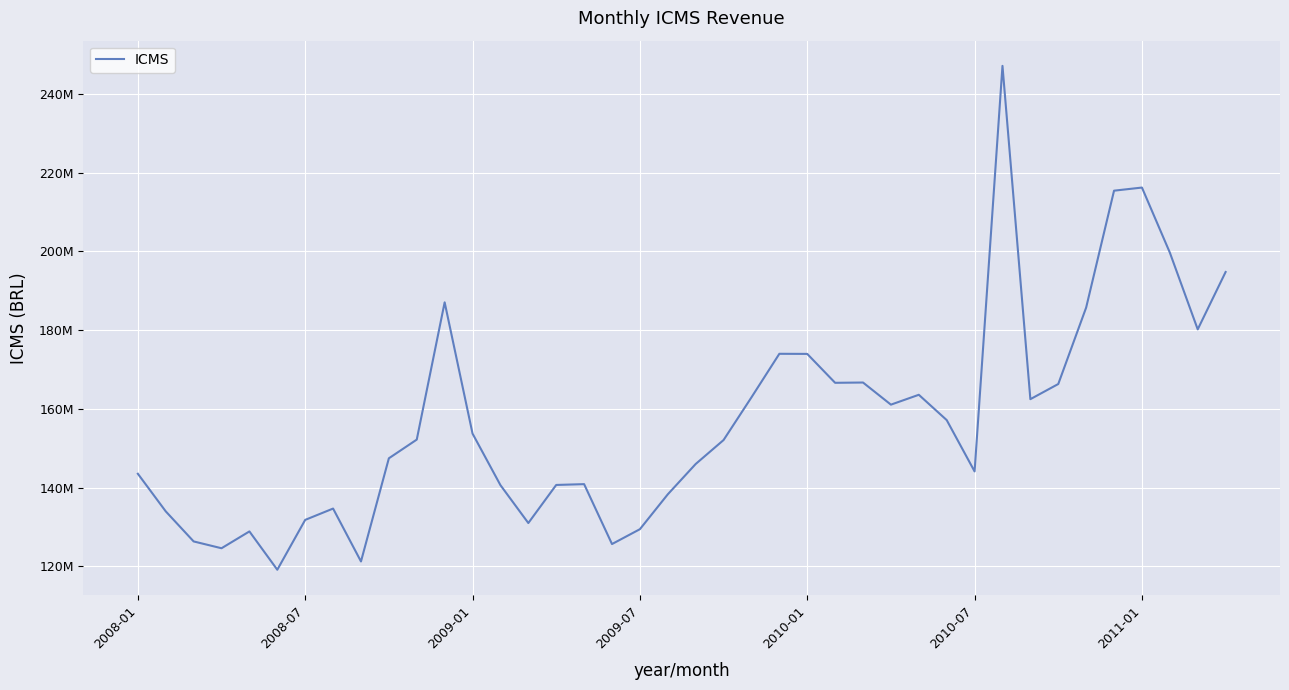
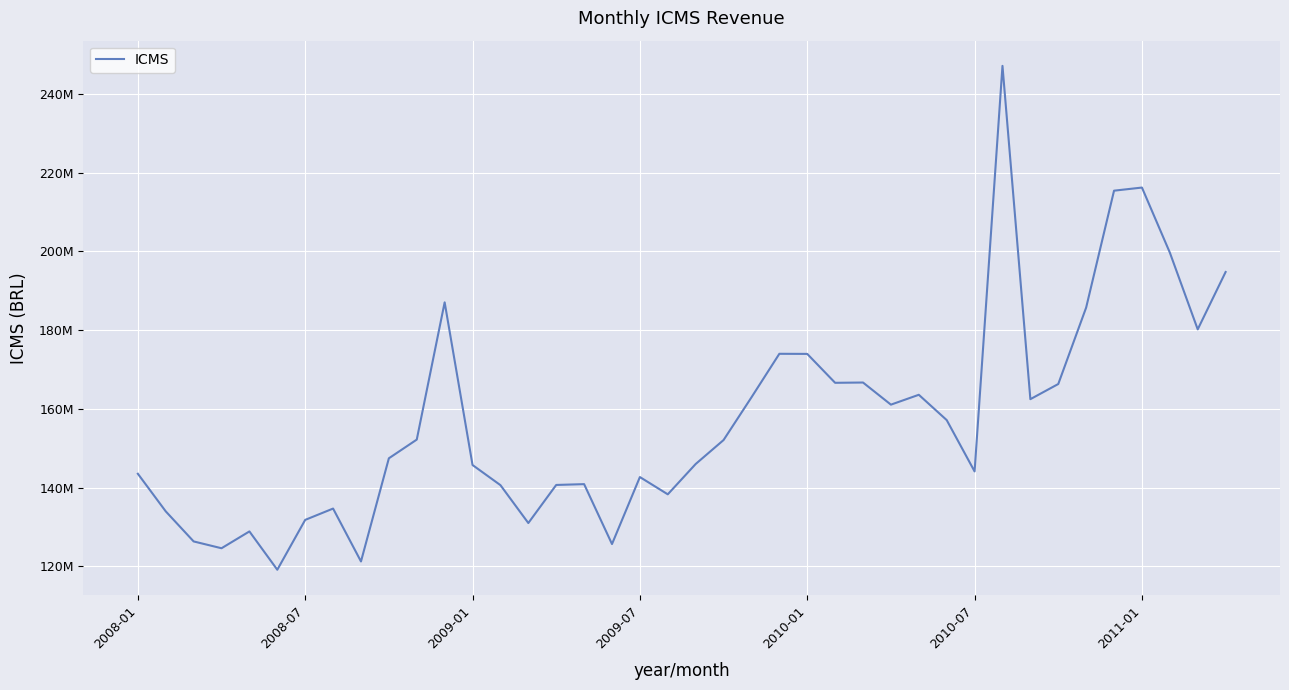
  {
    "2008-01": 144000000,
    "2008-07": 132000000,
-   "2009-01": 154000000,
-   "2009-07": 129000000,
+   "2009-01": 146000000,
+   "2009-07": 143000000,
    "2010-01": 174000000,
    "2010-07": 144000000,
    "2011-01": 216000000
  }
